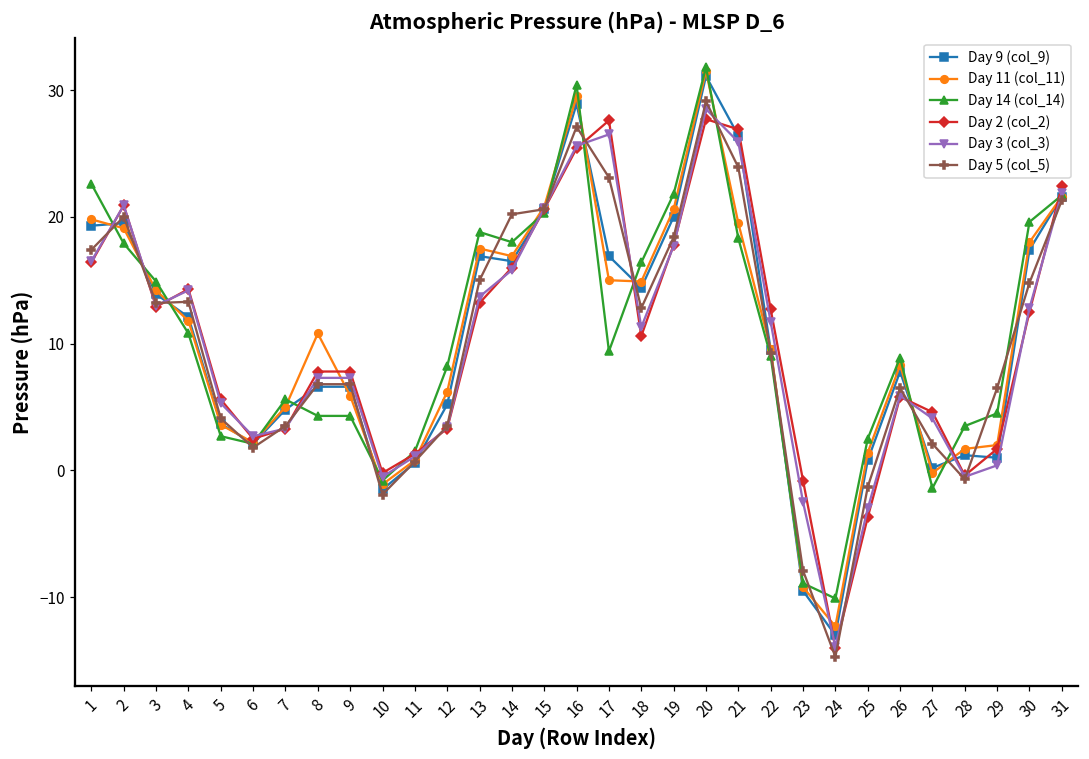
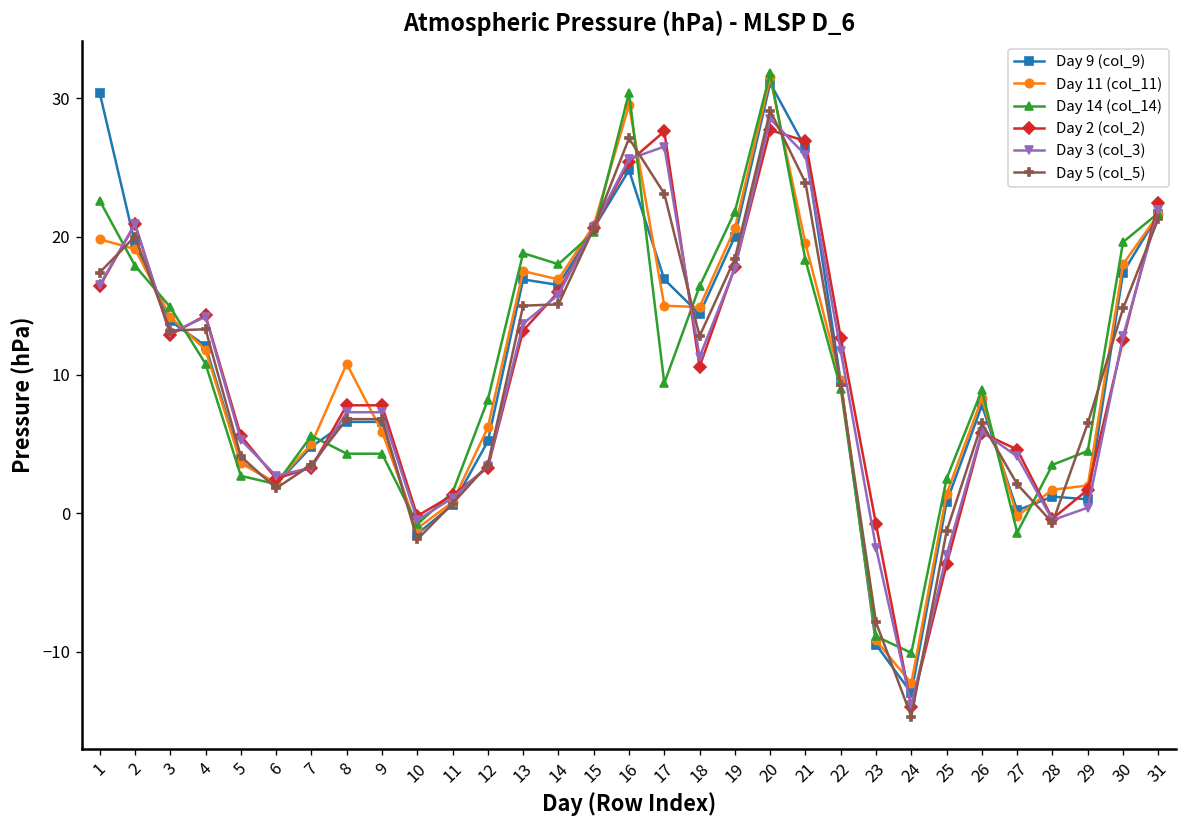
  {
    "Day 9 (col_9)": {
-     "1": 19.3,
+     "1": 30.4,
      "2": 19.5,
      "3": 13.9,
      "4": 12.1,
      "10": -1.5,
      "12": 5.2,
      "13": 16.9,
      "14": 16.5,
-     "16": 28.9,
+     "16": 24.8,
      "17": 16.9,
      "18": 14.4,
      "19": 20.0,
      "20": 31.1,
      "21": 26.4,
      "23": -9.5,
      "24": -13.0,
      "25": 0.8,
      "26": 7.8,
      "27": 0.2,
      "28": 1.2,
      "29": 1.0,
      "30": 17.4
    },
    "Day 11 (col_11)": {
      "1": 19.8,
      "2": 19.1,
      "3": 14.2,
      "4": 11.8,
      "8": 10.8,
      "9": 5.9,
      "10": -1.1,
      "12": 6.2,
      "13": 17.5,
      "14": 16.9,
      "16": 29.5,
      "17": 15.0,
      "18": 14.9,
      "19": 20.6,
      "20": 31.5,
      "21": 19.5,
      "23": -9.2,
      "24": -12.3,
      "25": 1.4,
      "26": 8.3,
      "27": -0.2,
      "28": 1.7,
      "29": 2.0,
      "30": 18.0
    },
    "Day 14 (col_14)": {
      "1": 22.6,
      "2": 17.9,
      "3": 14.9,
      "4": 10.8,
      "5": 2.7,
      "7": 5.6,
      "8": 4.3,
      "9": 4.3,
      "10": -0.8,
      "12": 8.2,
      "13": 18.8,
      "14": 18.0,
      "15": 20.3,
      "16": 30.4,
      "17": 9.4,
      "18": 16.4,
      "19": 21.8,
      "20": 31.8,
      "21": 18.3,
      "22": 9.0,
      "23": -8.9,
      "24": -10.1,
      "25": 2.5,
      "26": 8.9,
      "27": -1.4,
      "28": 3.5,
      "29": 4.5,
      "30": 19.6
    },
    "Day 2 (col_2)": {
      "5": 5.6,
      "8": 7.8,
      "9": 7.8,
      "10": -0.2,
      "13": 13.2,
      "17": 27.6,
      "18": 10.6,
      "20": 27.7,
      "21": 26.9,
      "22": 12.7,
      "23": -0.8,
      "25": -3.7,
      "27": 4.6,
      "29": 1.7,
      "30": 12.5,
      "31": 22.4
    },
    "Day 3 (col_3)": {
      "5": 5.3,
      "8": 7.3,
      "9": 7.3,
      "10": -0.5,
      "13": 13.7,
      "17": 26.5,
      "18": 11.3,
      "20": 28.5,
      "21": 25.9,
      "22": 11.7,
      "23": -2.5,
      "25": -3.0,
      "27": 4.1,
      "29": 0.4,
      "30": 12.8
    },
    "Day 5 (col_5)": {
      "1": 17.4,
      "2": 20.0,
      "4": 13.3,
      "5": 4.1,
      "6": 1.8,
      "10": -1.9,
      "13": 15.0,
-     "14": 20.2,
+     "14": 15.1,
      "16": 27.1,
      "17": 23.1,
      "18": 12.8,
      "19": 18.4,
      "20": 29.1,
      "21": 23.9,
      "23": -7.9,
      "24": -14.7,
      "25": -1.3,
      "26": 6.5,
      "27": 2.1,
      "29": 6.5,
      "30": 14.8,
      "31": 21.3
    }
  }
